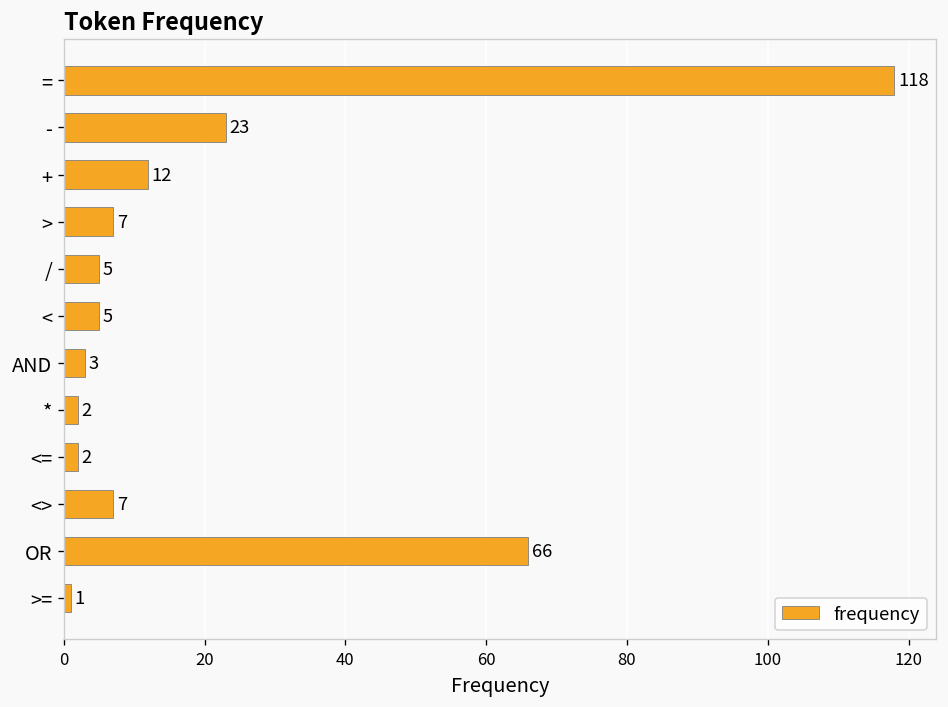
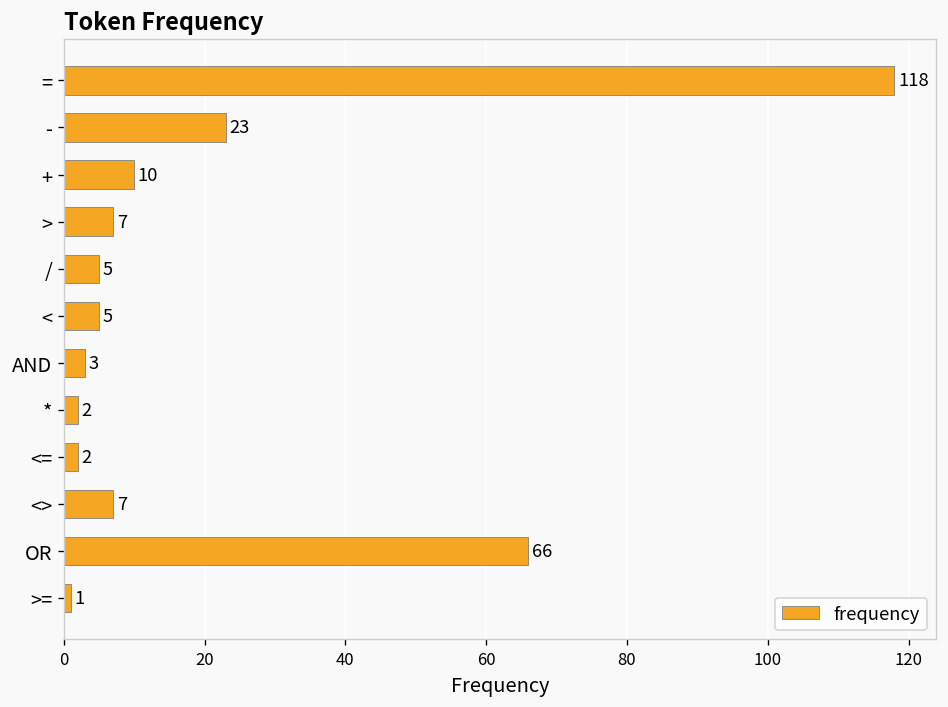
  {
    "=": 118,
    "-": 23,
-   "+": 12,
+   "+": 10,
    ">": 7,
    "/": 5,
    "<": 5,
    "AND": 3,
    "*": 2,
    "<=": 2,
    "<>": 7,
    "OR": 66,
    ">=": 1
  }
